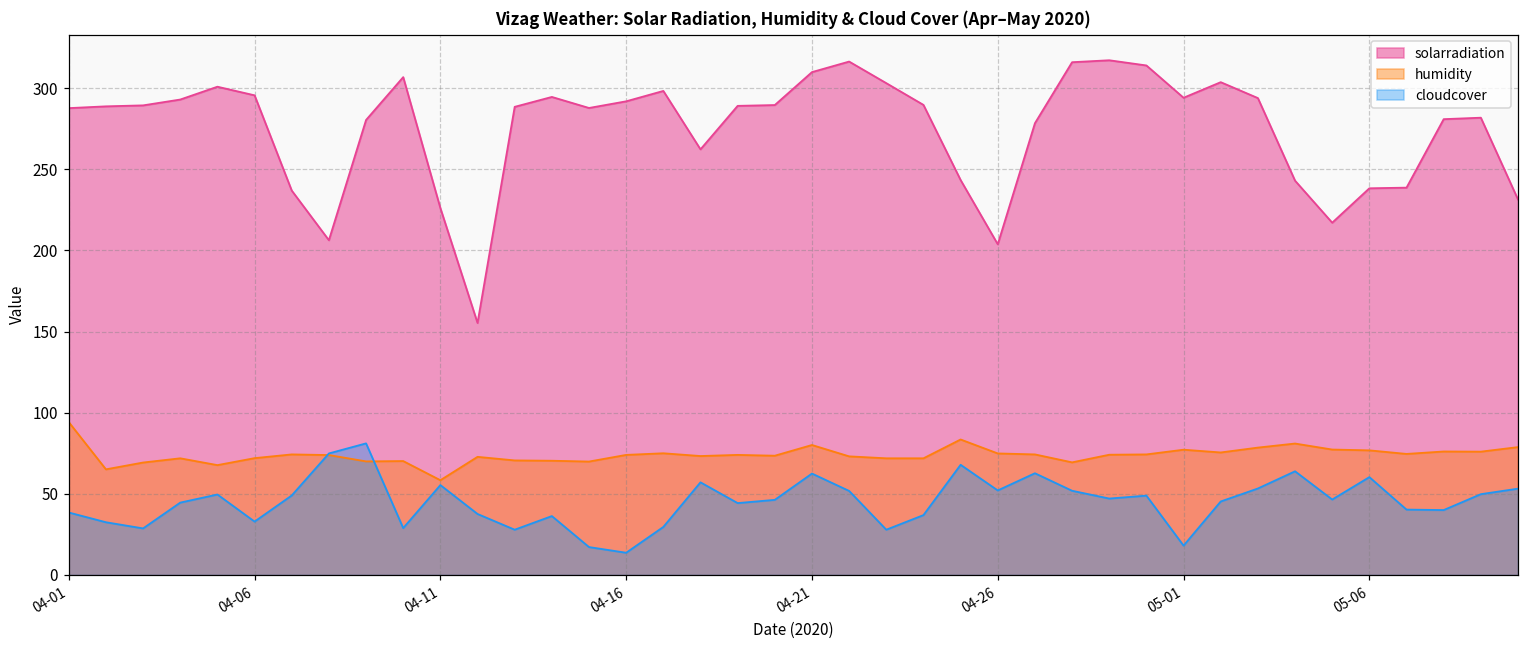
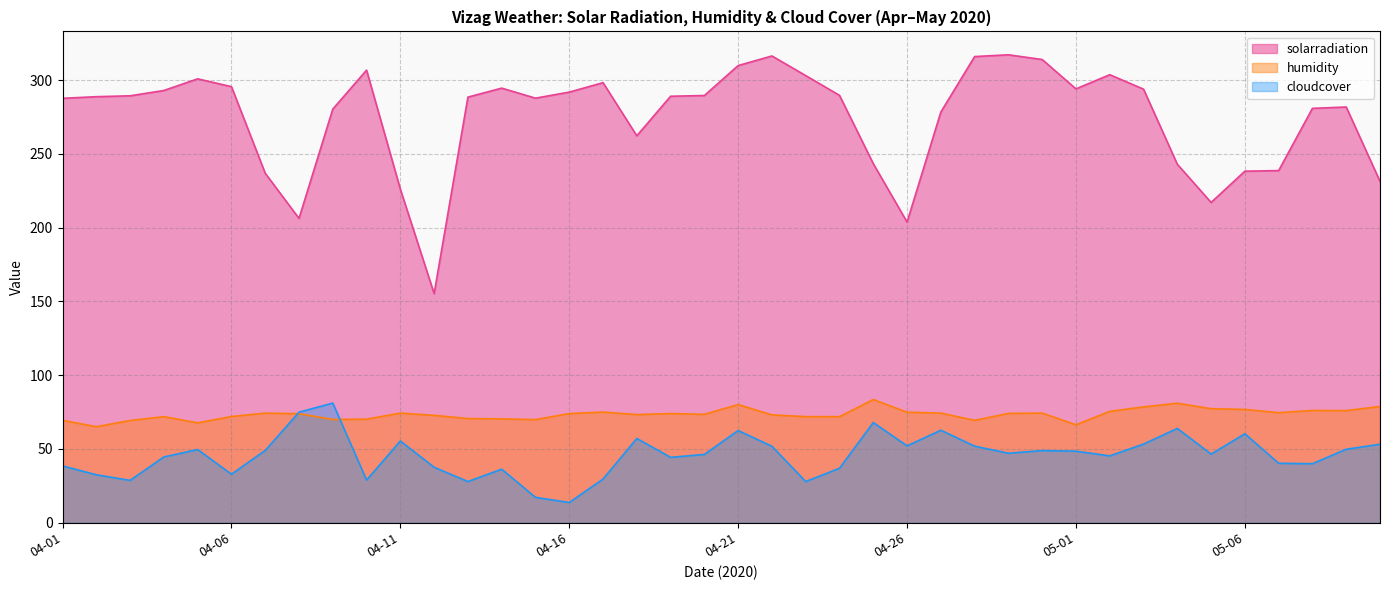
  {
    "solarradiation": {
      "04-01": 288,
      "04-06": 296,
      "04-11": 226,
      "04-16": 292,
      "04-21": 310,
      "04-26": 204,
      "05-01": 294,
      "05-06": 238
    },
    "humidity": {
-     "04-01": 94,
+     "04-01": 69,
      "04-06": 72,
-     "04-11": 58,
+     "04-11": 74,
      "04-16": 74,
      "04-21": 80,
      "04-26": 75,
-     "05-01": 77,
+     "05-01": 66,
      "05-06": 77
    },
    "cloudcover": {
      "04-01": 39,
      "04-06": 33,
      "04-11": 55,
      "04-16": 14,
      "04-21": 63,
      "04-26": 52,
-     "05-01": 18,
+     "05-01": 49,
      "05-06": 60
    }
  }
